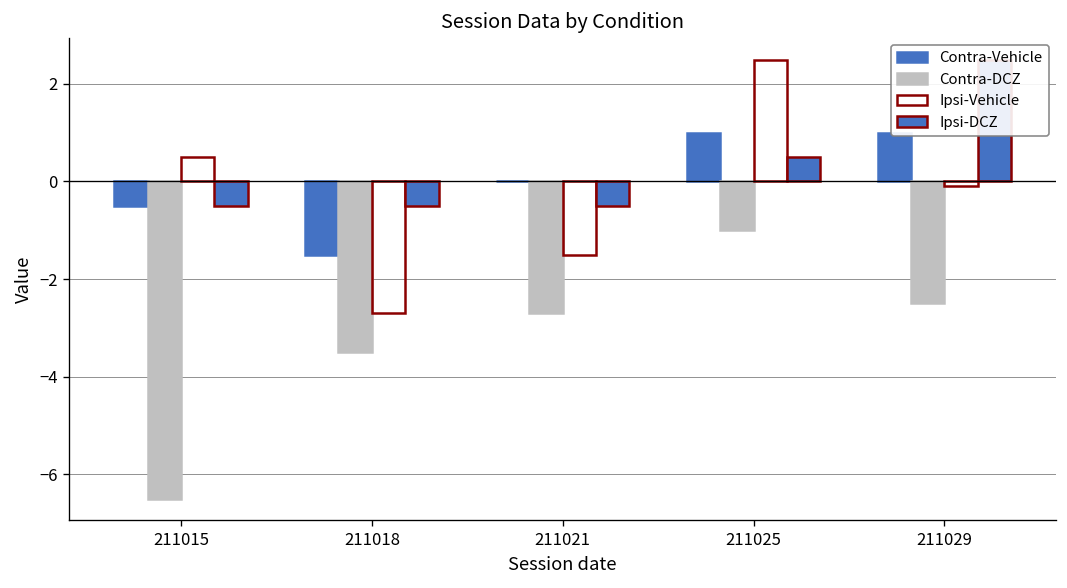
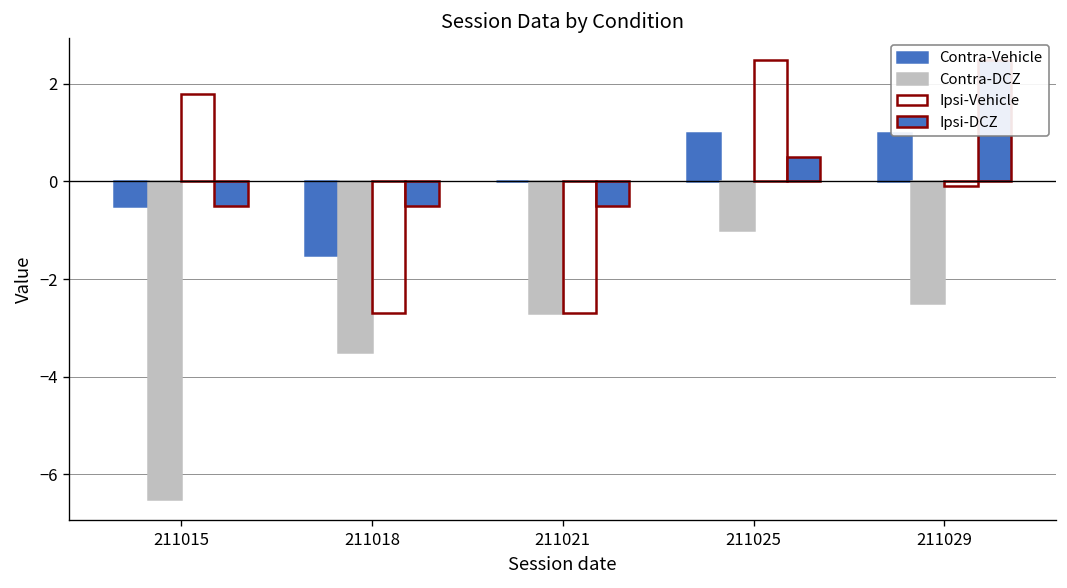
  {
    "Contra-DCZ": {
      "211015": -6.5,
      "211018": -3.5,
      "211021": -2.7,
      "211025": -1.0,
      "211029": -2.5
    },
    "Ipsi-Vehicle": {
-     "211015": 0.5,
+     "211015": 1.8,
      "211018": -2.7,
-     "211021": -1.5,
+     "211021": -2.7,
      "211025": 2.5,
      "211029": -0.1
    }
  }
